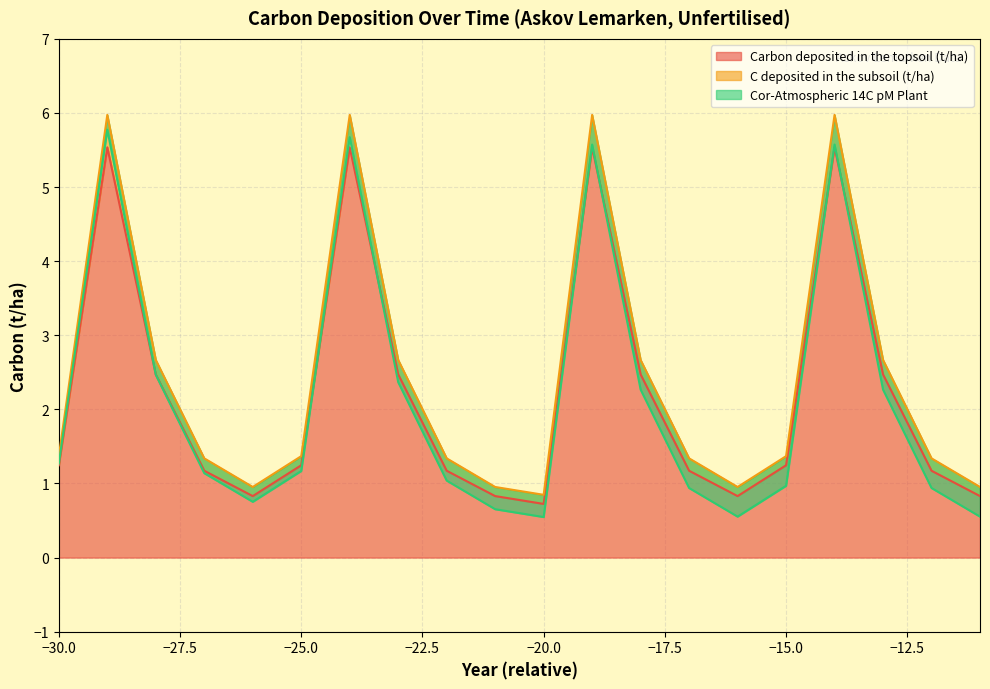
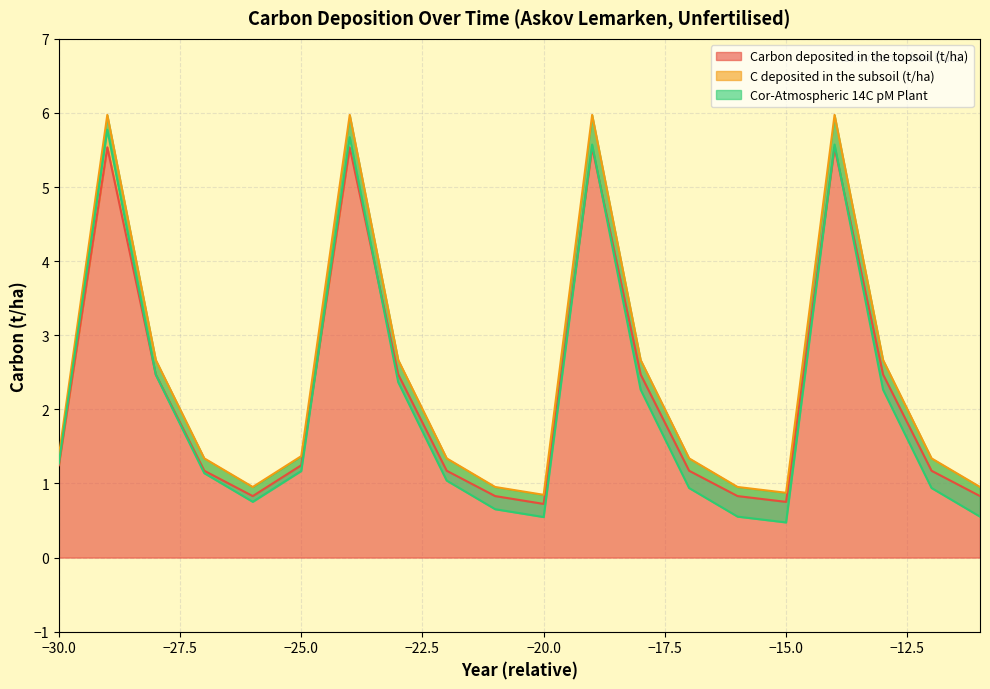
  {
    "Carbon deposited in the topsoil (t/ha)": {
      "−25.0": 1.2,
      "−20.0": 0.7,
-     "−15.0": 1.2
+     "−15.0": 0.8
    }
  }
